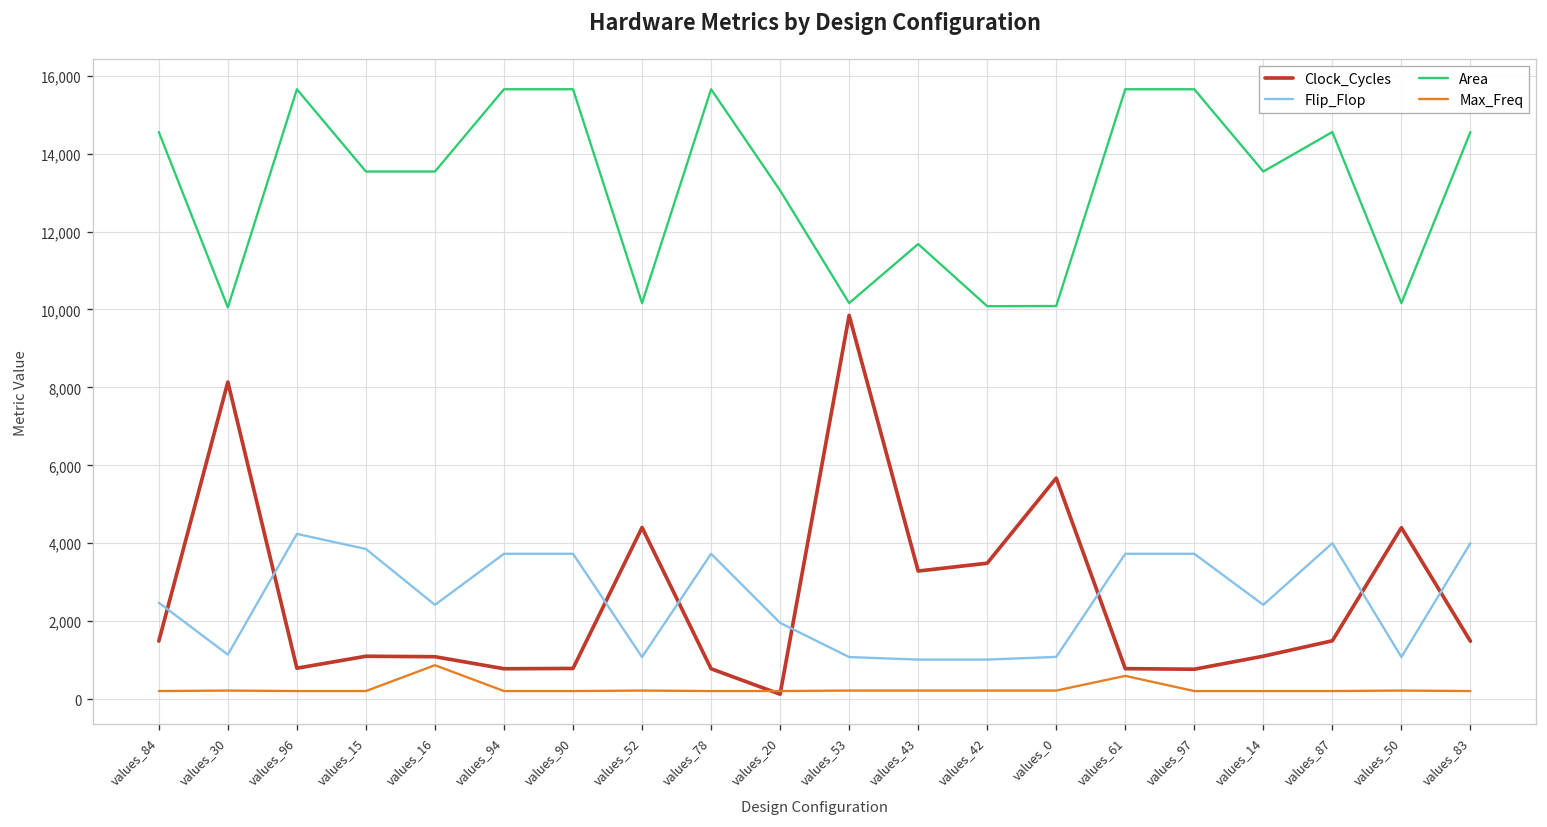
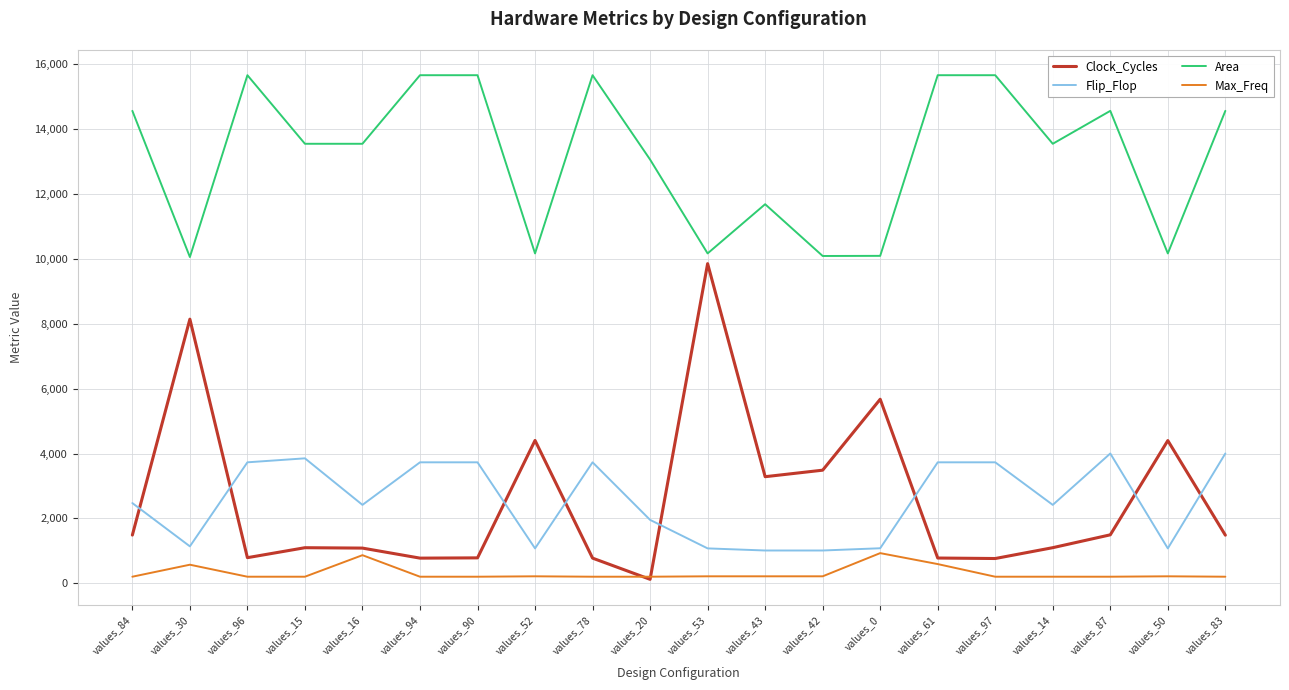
  {
    "Clock_Cycles": {
      "values_84": "1,500",
      "values_30": "8,100",
      "values_96": "800",
      "values_15": "1,100",
      "values_16": "1,100",
      "values_94": "800",
      "values_90": "800",
      "values_52": "4,400",
      "values_78": "800",
      "values_20": "100",
      "values_53": "9,800",
      "values_43": "3,300",
      "values_42": "3,500",
      "values_0": "5,700",
      "values_61": "800",
      "values_97": "800",
      "values_14": "1,100",
      "values_87": "1,500",
      "values_50": "4,400",
      "values_83": "1,500"
    },
    "Flip_Flop": {
      "values_84": "2,500",
      "values_30": "1,100",
-     "values_96": "4,200",
+     "values_96": "3,700",
      "values_15": "3,900",
      "values_16": "2,400",
      "values_94": "3,700",
      "values_90": "3,700",
      "values_52": "1,100",
      "values_78": "3,700",
      "values_20": "2,000",
      "values_53": "1,100",
      "values_43": "1,000",
      "values_42": "1,000",
      "values_0": "1,100",
      "values_61": "3,700",
      "values_97": "3,700",
      "values_14": "2,400",
      "values_87": "4,000",
      "values_50": "1,100",
      "values_83": "4,000"
    },
    "Area": {
      "values_84": "14,600",
      "values_30": "10,100",
      "values_96": "15,700",
      "values_15": "13,500",
      "values_16": "13,500",
      "values_94": "15,700",
      "values_90": "15,700",
      "values_52": "10,200",
      "values_78": "15,700",
      "values_20": "13,100",
      "values_53": "10,200",
      "values_43": "11,700",
      "values_42": "10,100",
      "values_0": "10,100",
      "values_61": "15,700",
      "values_97": "15,700",
      "values_14": "13,500",
      "values_87": "14,600",
      "values_50": "10,200",
      "values_83": "14,600"
    },
    "Max_Freq": {
      "values_84": "200",
-     "values_30": "200",
+     "values_30": "600",
      "values_96": "200",
      "values_15": "200",
      "values_16": "900",
      "values_94": "200",
      "values_90": "200",
      "values_52": "200",
      "values_78": "200",
      "values_20": "200",
      "values_53": "200",
      "values_43": "200",
      "values_42": "200",
-     "values_0": "200",
+     "values_0": "900",
      "values_61": "600",
      "values_97": "200",
      "values_14": "200",
      "values_87": "200",
      "values_50": "200",
      "values_83": "200"
    }
  }
